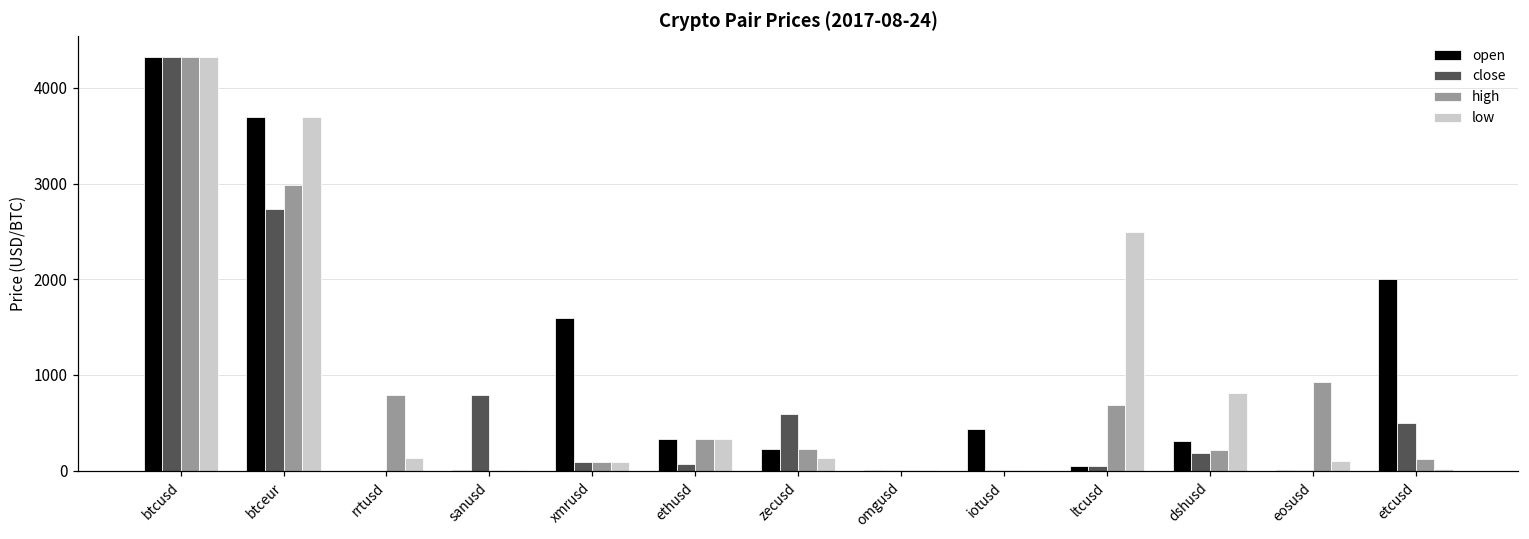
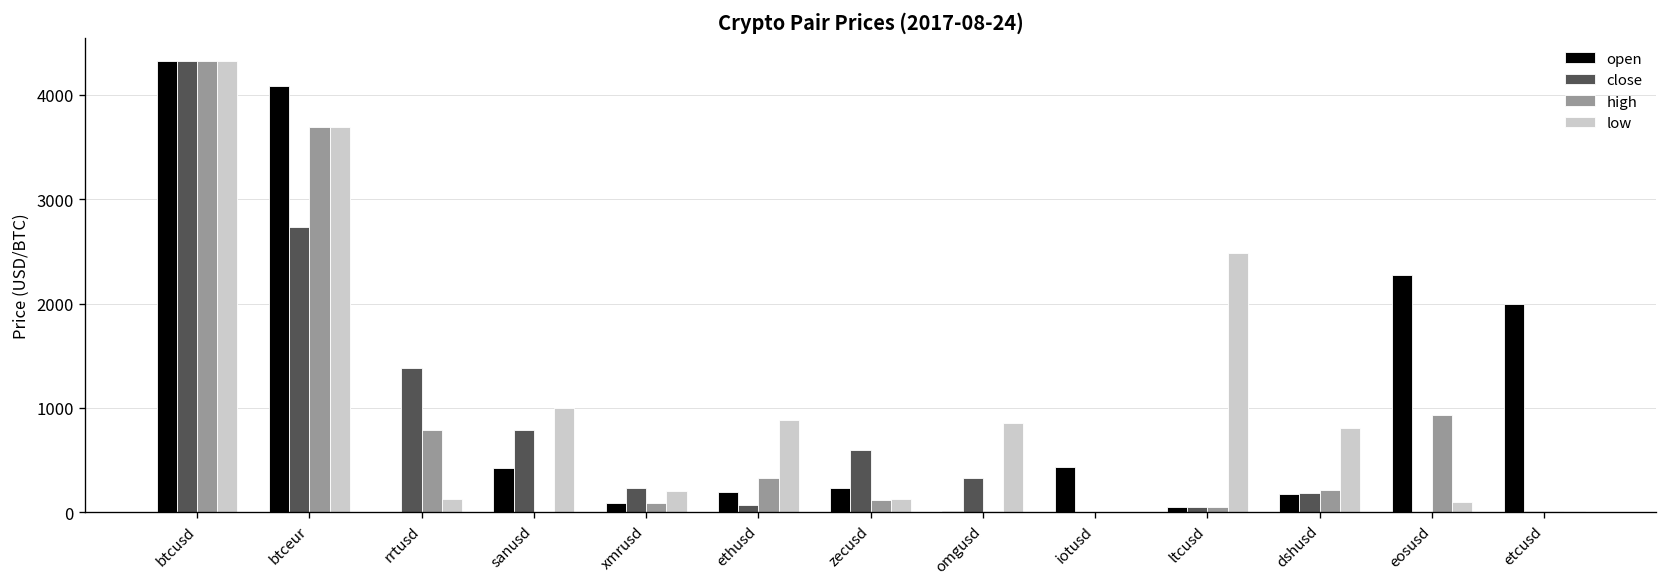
  {
    "open": {
      "btcusd": 4300,
-     "btceur": 3700,
-     "sanusd": 0,
-     "xmrusd": 1600,
-     "ethusd": 300,
+     "btceur": 4100,
+     "sanusd": 400,
+     "xmrusd": 100,
+     "ethusd": 200,
      "zecusd": 200,
      "iotusd": 400,
      "ltcusd": 0,
-     "dshusd": 300,
-     "eosusd": 0,
+     "dshusd": 200,
+     "eosusd": 2300,
      "etcusd": 2000
    },
    "close": {
      "btcusd": 4300,
      "btceur": 2700,
-     "rrtusd": 0,
+     "rrtusd": 1400,
      "sanusd": 800,
-     "xmrusd": 100,
+     "xmrusd": 200,
      "ethusd": 100,
      "zecusd": 600,
-     "omgusd": 0,
+     "omgusd": 300,
      "ltcusd": 0,
      "dshusd": 200,
-     "etcusd": 500
+     "etcusd": 0
    },
    "high": {
      "btcusd": 4300,
-     "btceur": 3000,
+     "btceur": 3700,
      "rrtusd": 800,
      "xmrusd": 100,
      "ethusd": 300,
-     "zecusd": 200,
-     "ltcusd": 700,
+     "zecusd": 100,
+     "ltcusd": 0,
      "dshusd": 200,
      "eosusd": 900,
-     "etcusd": 100
+     "etcusd": 0
    },
    "low": {
      "btcusd": 4300,
      "btceur": 3700,
      "rrtusd": 100,
-     "sanusd": 0,
-     "xmrusd": 100,
-     "ethusd": 300,
+     "sanusd": 1000,
+     "xmrusd": 200,
+     "ethusd": 900,
      "zecusd": 100,
-     "omgusd": 0,
+     "omgusd": 900,
      "ltcusd": 2500,
      "dshusd": 800,
      "eosusd": 100
    }
  }
